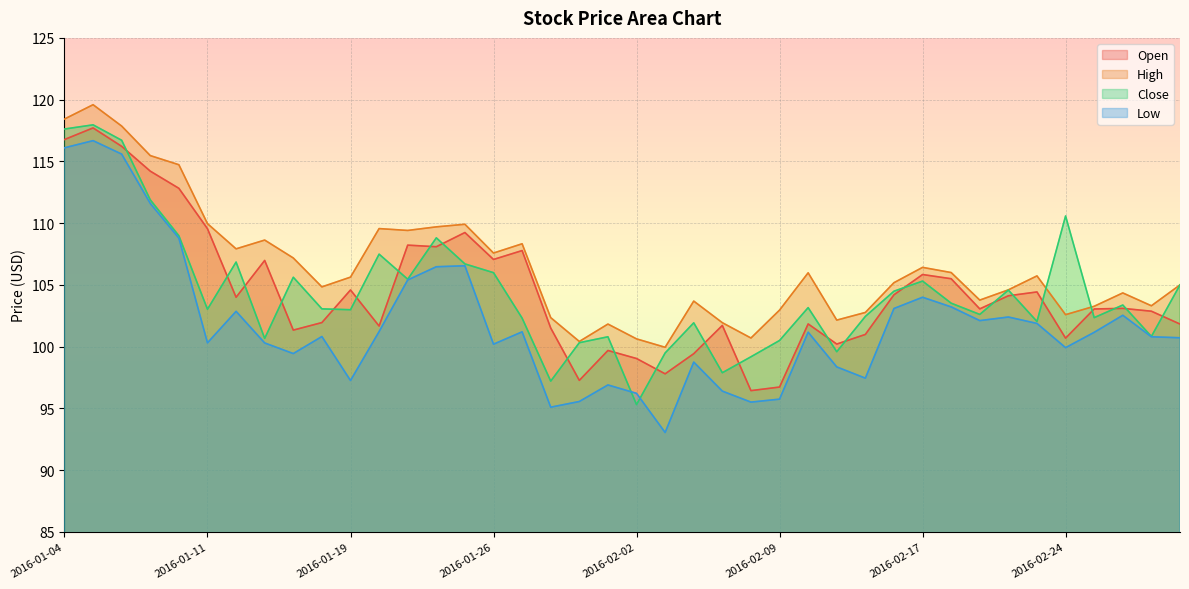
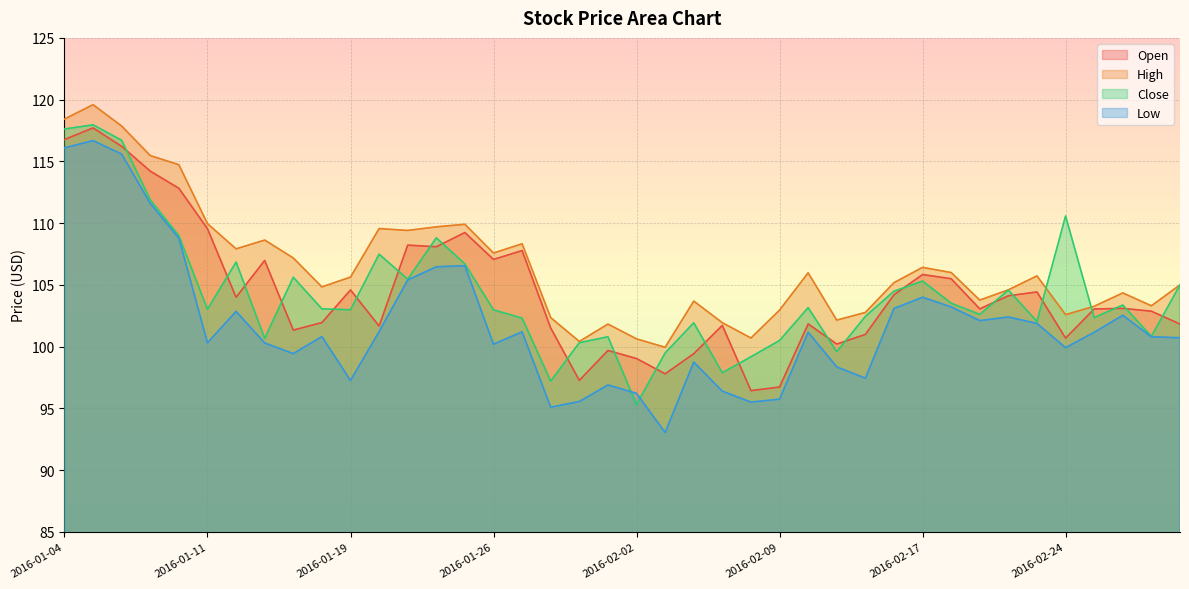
  {
    "Close": {
      "2016-01-04": 117.6,
      "2016-01-11": 103.0,
      "2016-01-19": 103.0,
-     "2016-01-26": 106.0,
+     "2016-01-26": 103.0,
      "2016-02-02": 95.3,
      "2016-02-09": 100.5,
      "2016-02-17": 105.3,
      "2016-02-24": 110.6
    },
    "Low": {
      "2016-01-04": 116.1,
      "2016-01-11": 100.3,
      "2016-01-19": 97.3,
      "2016-01-26": 100.2,
      "2016-02-02": 96.2,
      "2016-02-09": 95.8,
      "2016-02-17": 104.0,
      "2016-02-24": 99.9
    }
  }
